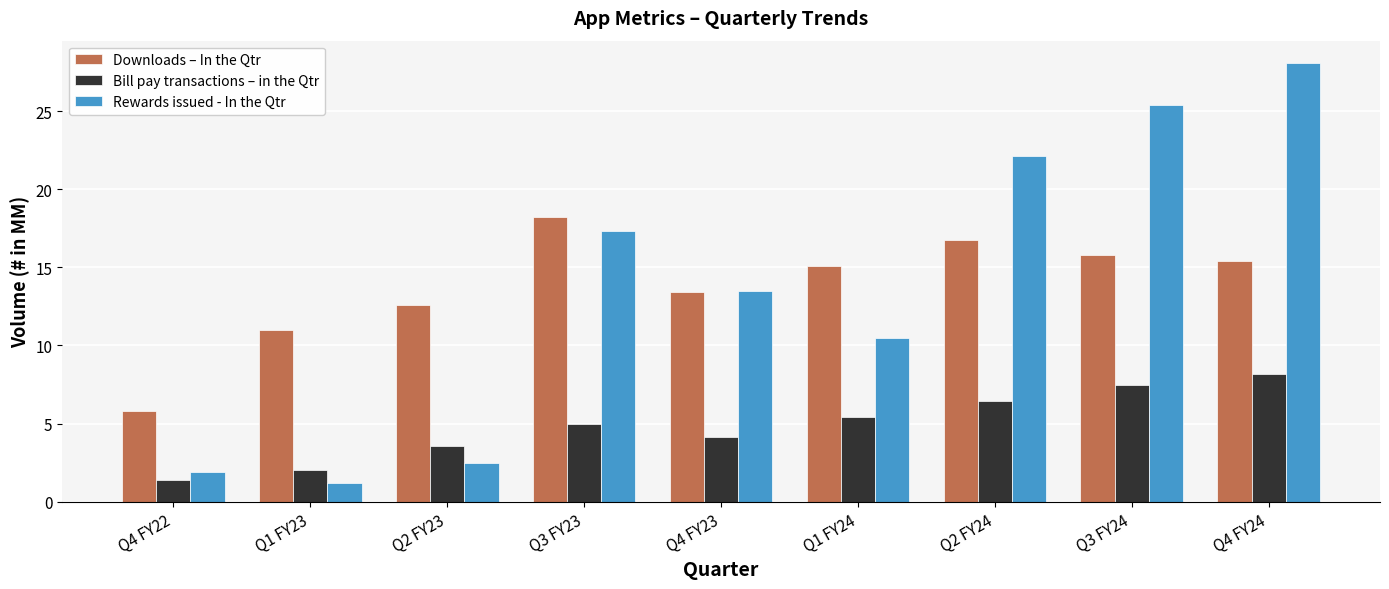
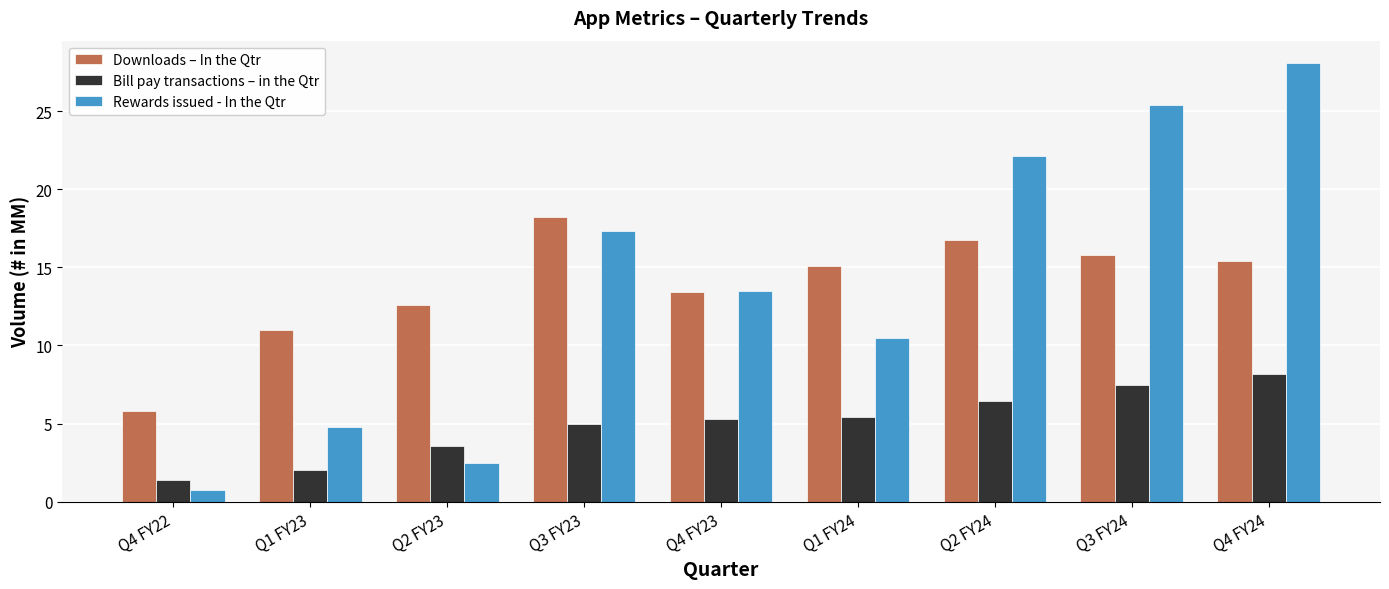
  {
    "Downloads – In the Qtr": {
      "Q4 FY22": 5.8,
      "Q1 FY23": 11.0,
      "Q2 FY23": 12.6,
      "Q3 FY23": 18.2,
      "Q4 FY23": 13.4,
      "Q1 FY24": 15.1,
      "Q2 FY24": 16.7,
      "Q3 FY24": 15.8,
      "Q4 FY24": 15.4
    },
    "Bill pay transactions – in the Qtr": {
      "Q4 FY22": 1.4,
      "Q1 FY23": 2.1,
      "Q2 FY23": 3.6,
      "Q3 FY23": 5.0,
-     "Q4 FY23": 4.1,
+     "Q4 FY23": 5.3,
      "Q1 FY24": 5.4,
      "Q2 FY24": 6.4,
      "Q3 FY24": 7.5,
      "Q4 FY24": 8.2
    },
    "Rewards issued - In the Qtr": {
-     "Q4 FY22": 1.9,
-     "Q1 FY23": 1.2,
+     "Q4 FY22": 0.8,
+     "Q1 FY23": 4.8,
      "Q2 FY23": 2.5,
      "Q3 FY23": 17.3,
      "Q4 FY23": 13.5,
      "Q1 FY24": 10.5,
      "Q2 FY24": 22.1,
      "Q3 FY24": 25.4,
      "Q4 FY24": 28.1
    }
  }
